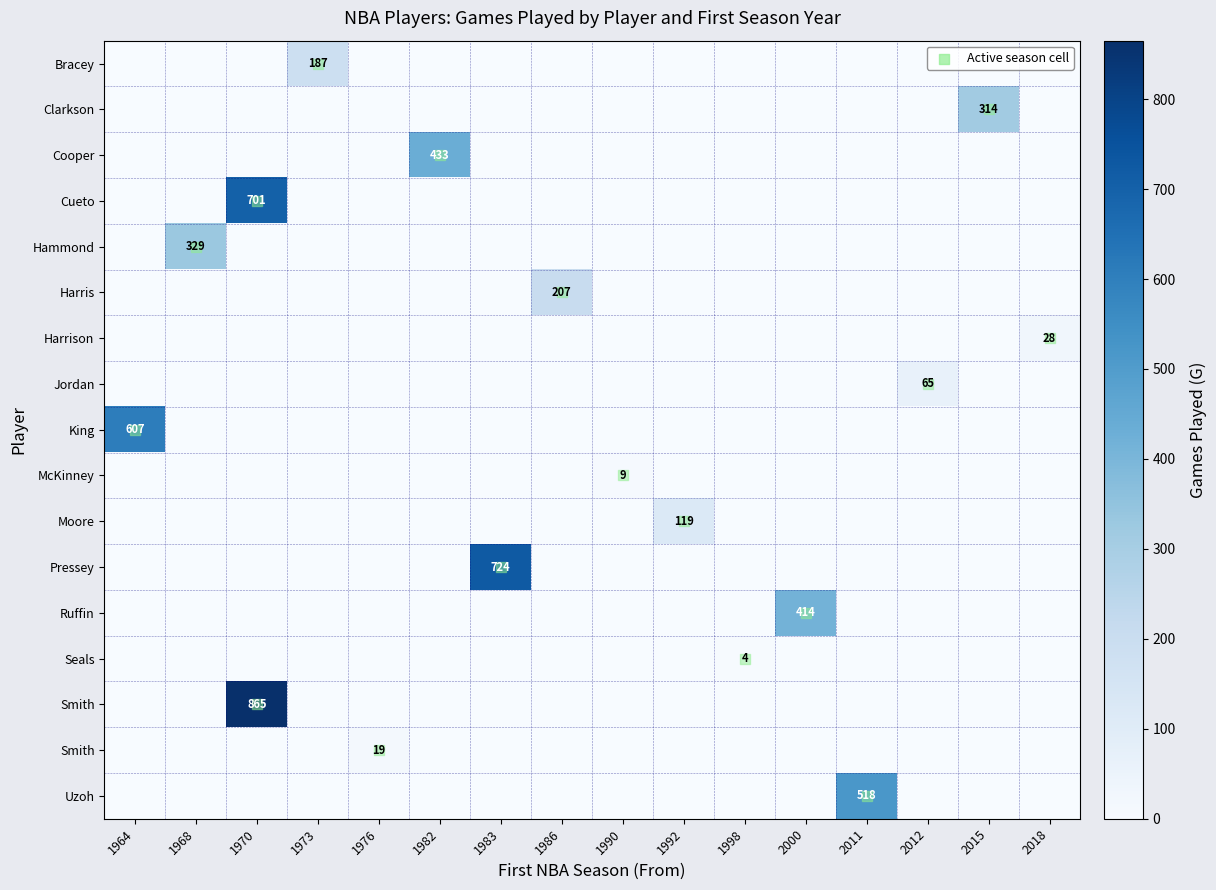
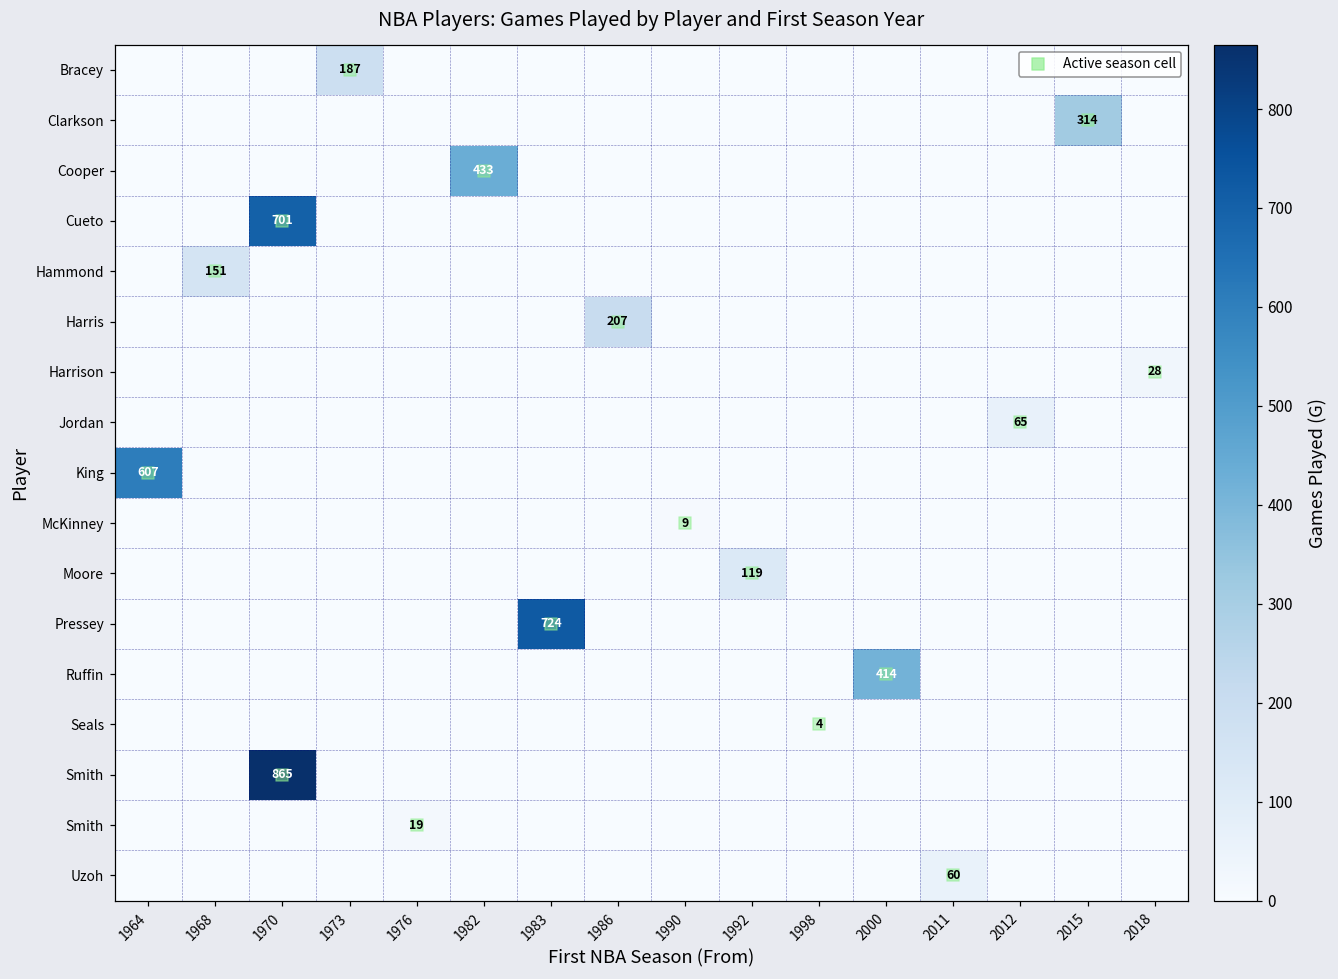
  {
    "Hammond": {
-     "1968": 329
+     "1968": 151
    },
    "Uzoh": {
-     "2011": 518
+     "2011": 60
    }
  }
